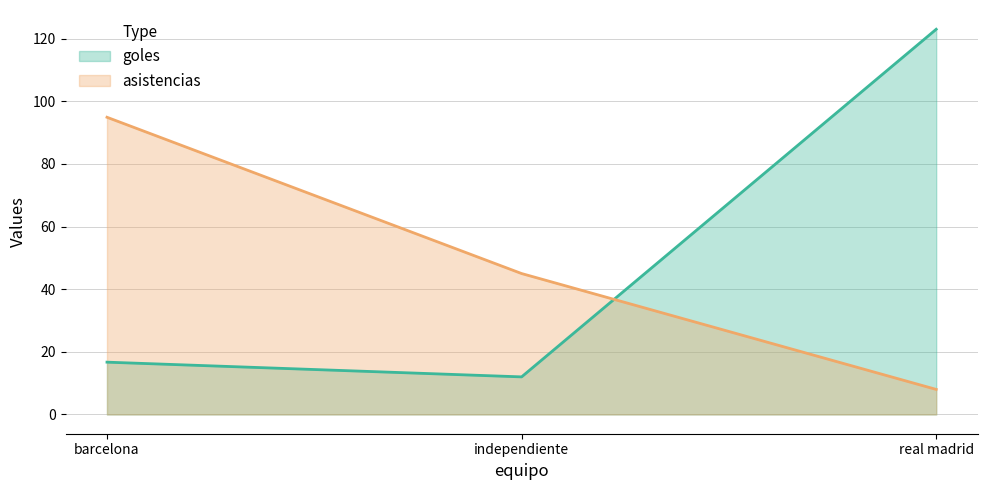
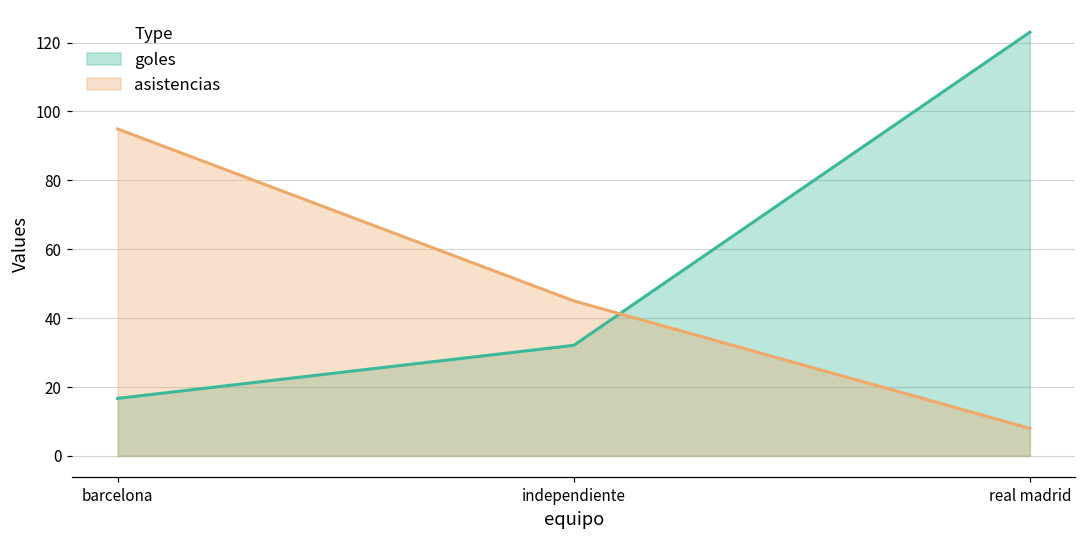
  {
    "goles": {
      "barcelona": 17,
-     "independiente": 12,
+     "independiente": 32,
      "real madrid": 123
    },
    "asistencias": {
      "barcelona": 95,
      "independiente": 45,
      "real madrid": 8
    }
  }
